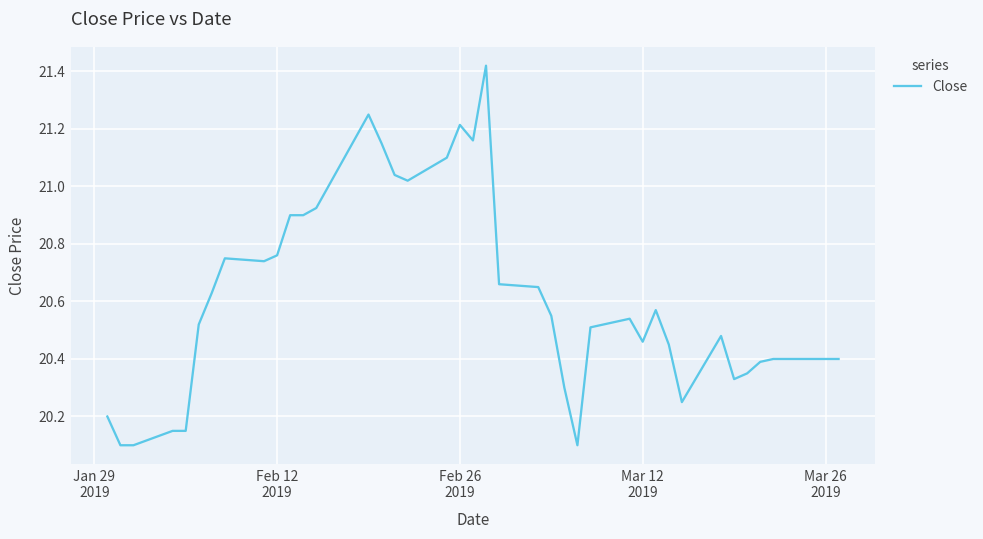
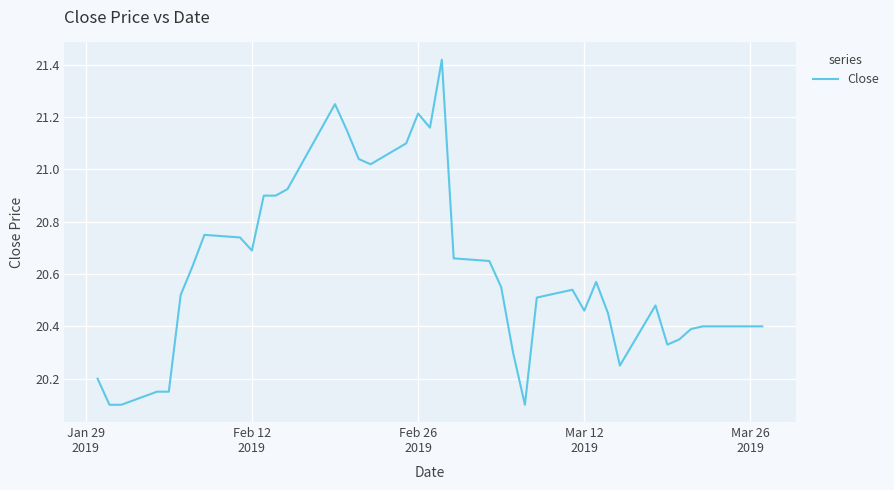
  {
-   "Feb 12 2019": 20.76,
+   "Feb 12 2019": 20.69,
    "Feb 26 2019": 21.21,
    "Mar 12 2019": 20.46,
    "Mar 26 2019": 20.40
  }
